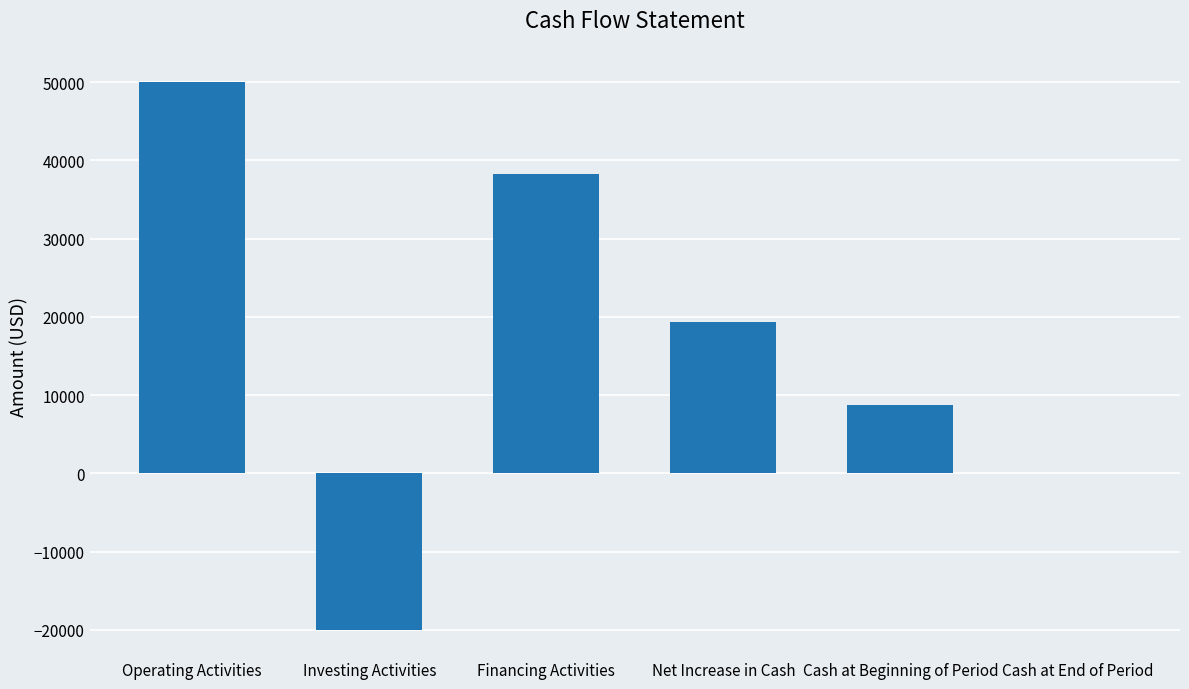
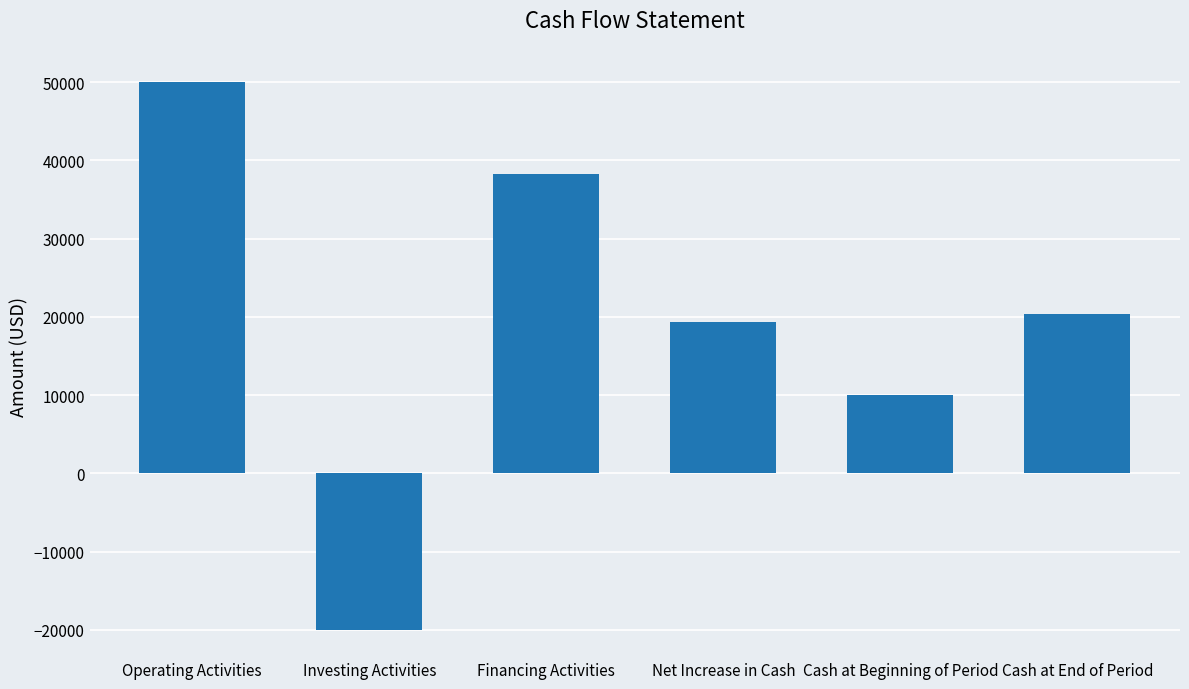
  {
    "Operating Activities": 50000,
    "Investing Activities": -20000,
    "Financing Activities": 38000,
    "Net Increase in Cash": 19000,
-   "Cash at Beginning of Period": 9000,
-   "Cash at End of Period": 0
+   "Cash at Beginning of Period": 10000,
+   "Cash at End of Period": 20000
  }
